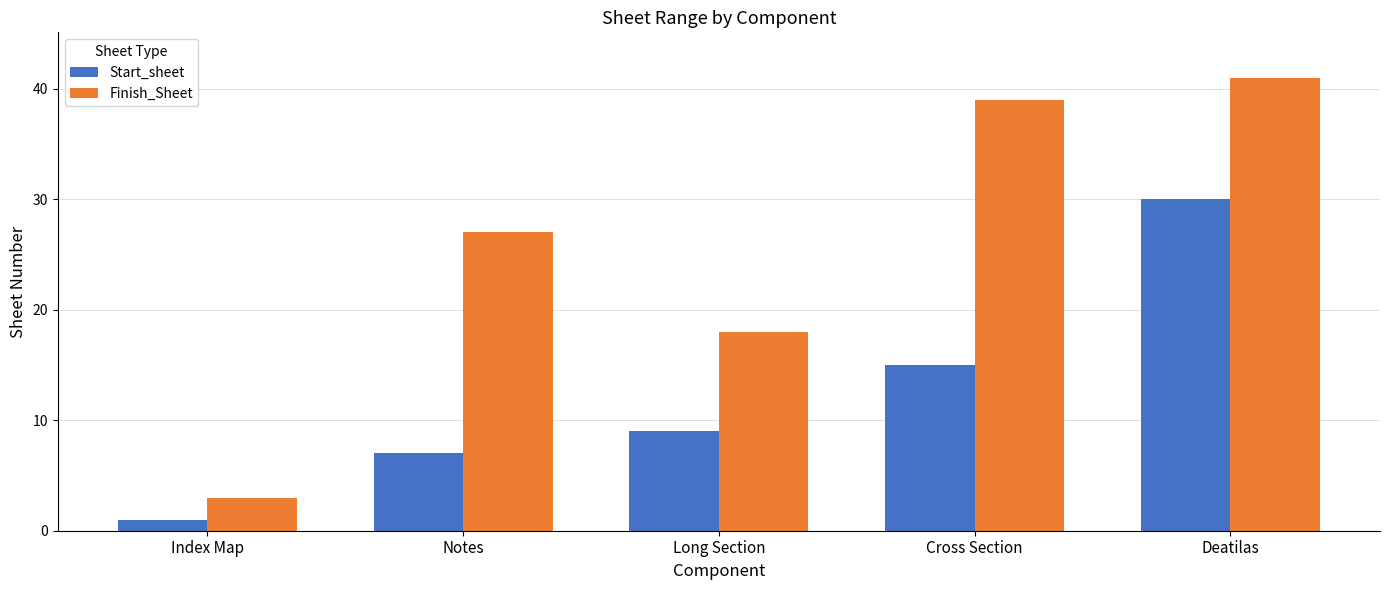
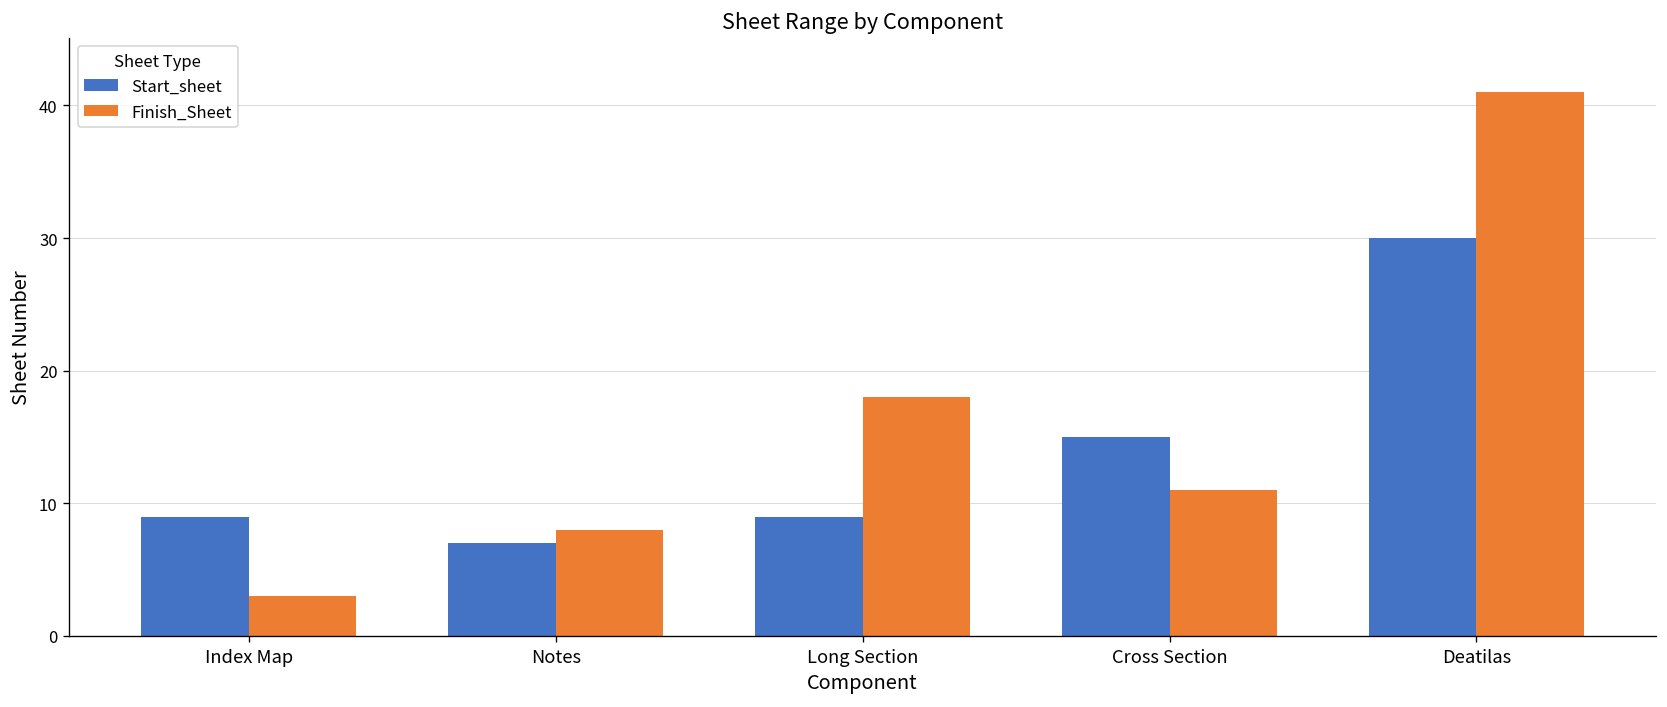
  {
    "Start_sheet": {
-     "Index Map": 1,
+     "Index Map": 9,
      "Notes": 7,
      "Long Section": 9,
      "Cross Section": 15,
      "Deatilas": 30
    },
    "Finish_Sheet": {
      "Index Map": 3,
-     "Notes": 27,
+     "Notes": 8,
      "Long Section": 18,
-     "Cross Section": 39,
+     "Cross Section": 11,
      "Deatilas": 41
    }
  }
